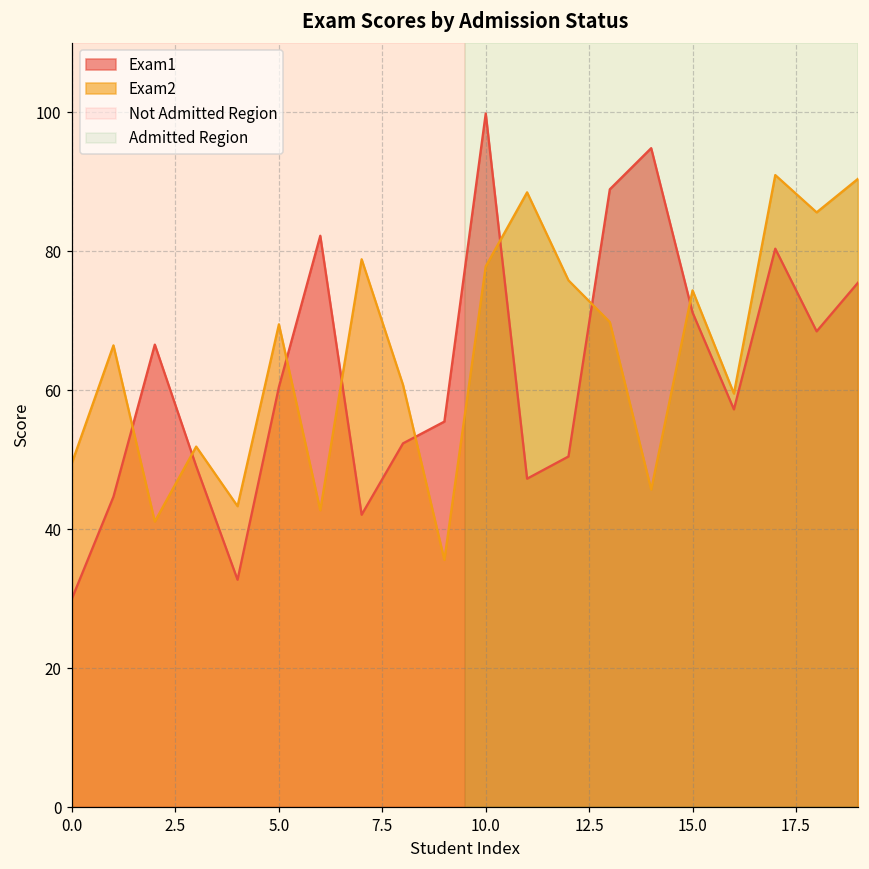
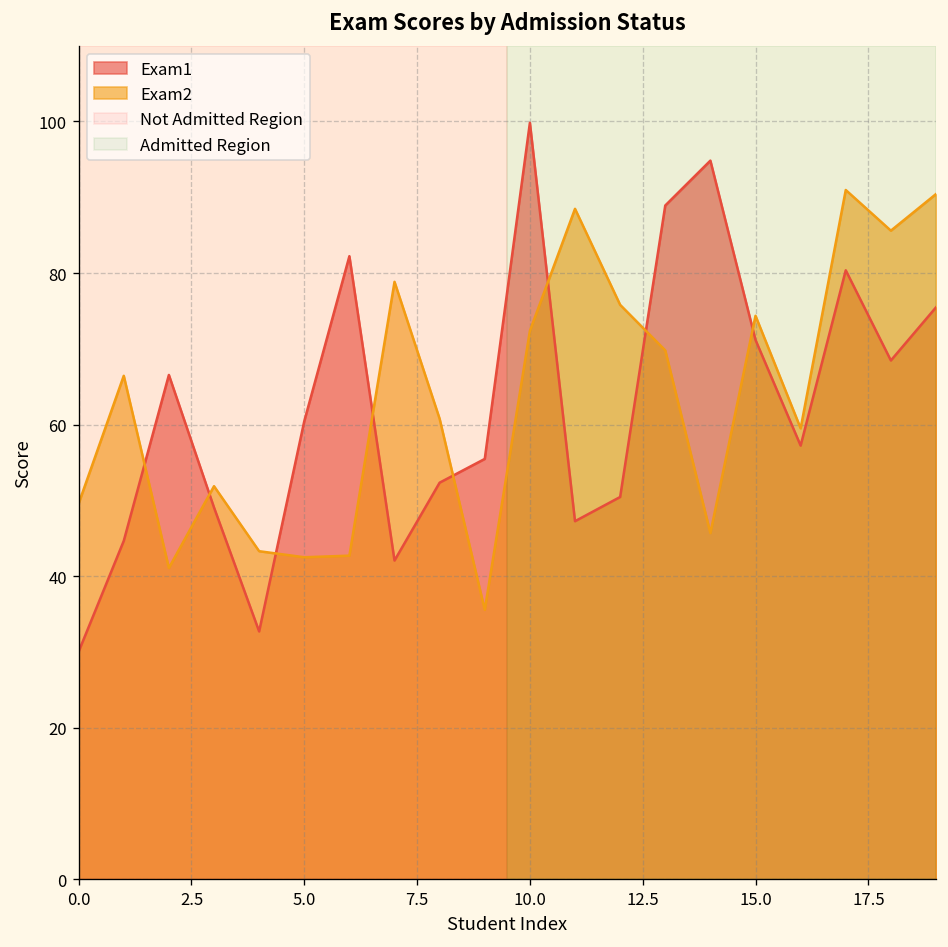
  {
    "Exam1": {
      "0.0": 30,
      "5.0": 60,
      "10.0": 100,
      "15.0": 71
    },
    "Exam2": {
      "0.0": 50,
-     "5.0": 69,
-     "10.0": 78,
+     "5.0": 43,
+     "10.0": 72,
      "15.0": 74
    }
  }
